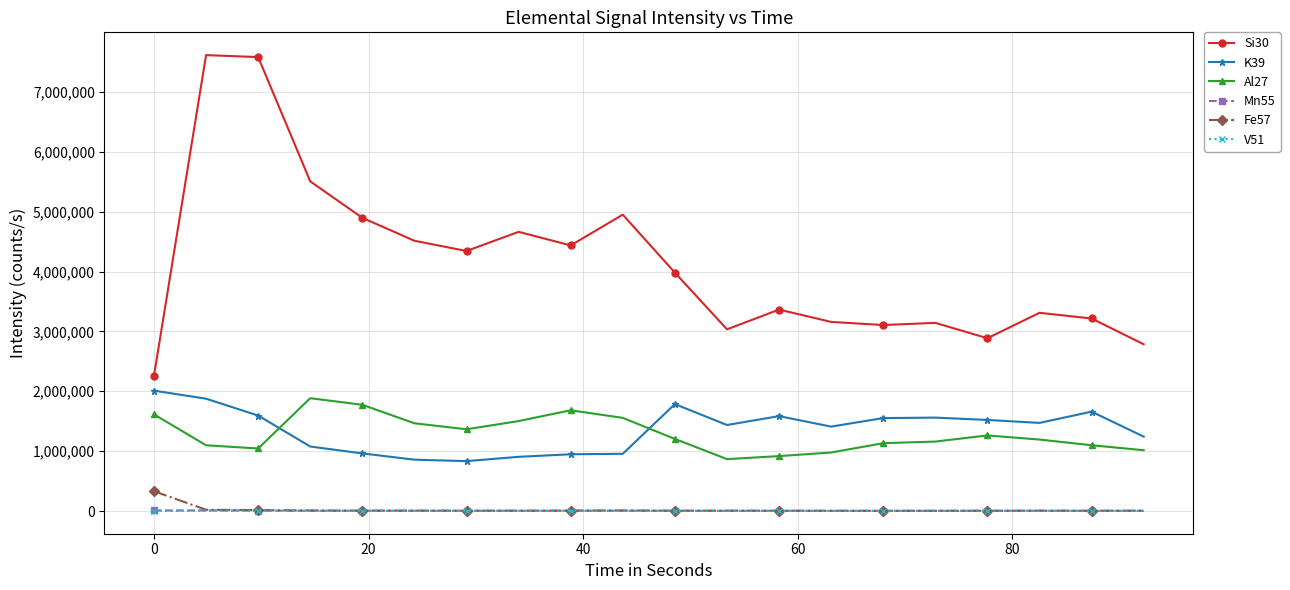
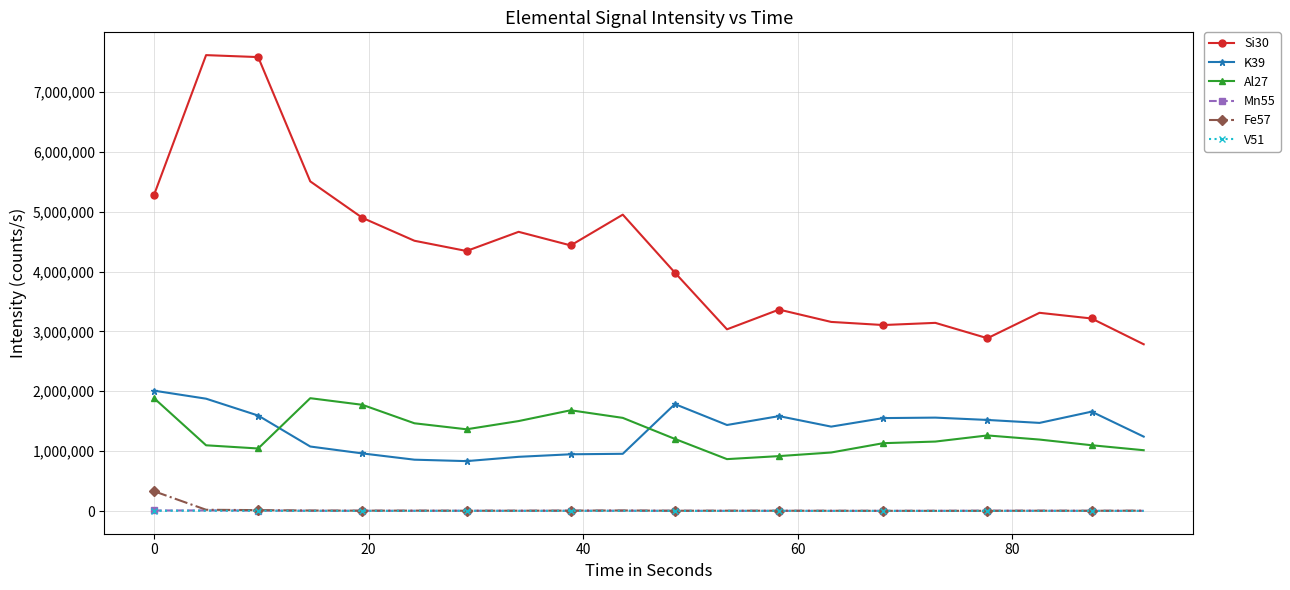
  {
    "Si30": {
-     "0": "2,300,000"
+     "0": "5,300,000"
    },
    "K39": {
      "0": "2,000,000"
    },
    "Al27": {
-     "0": "1,600,000"
+     "0": "1,900,000"
    },
    "Fe57": {
      "0": "300,000"
    }
  }
